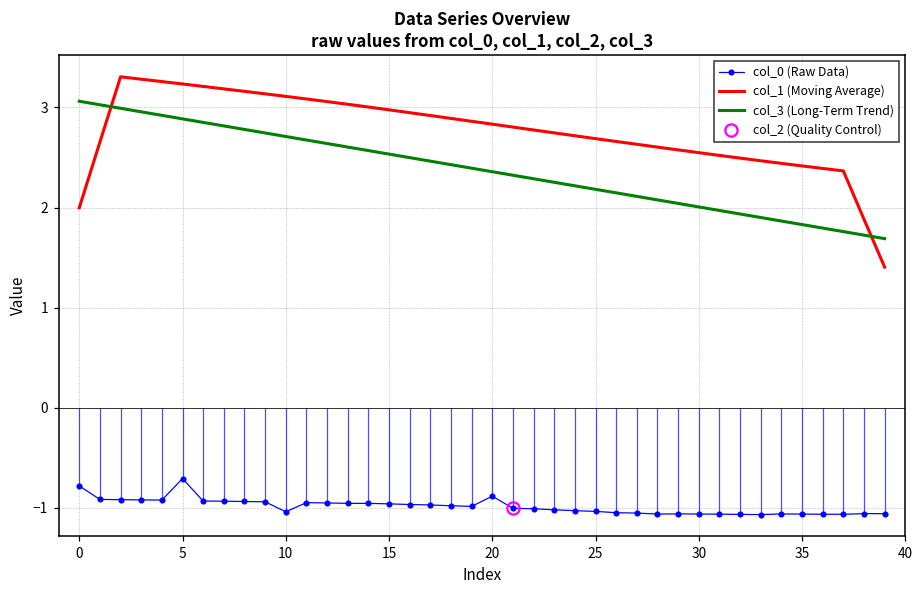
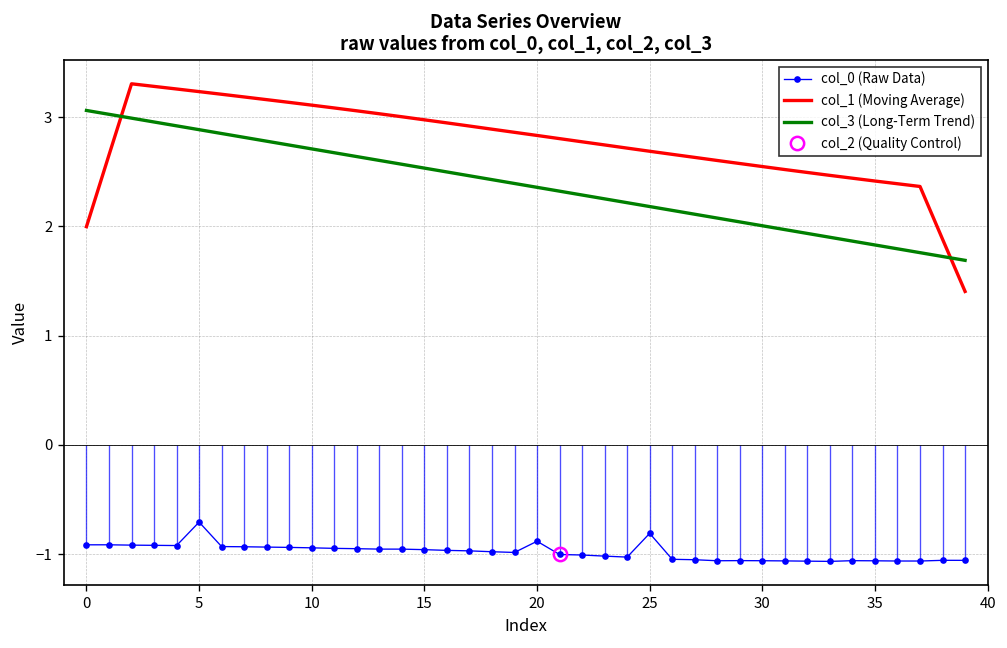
  {
    "col_0 (Raw Data)": {
-     "0": -0.8,
+     "0": -0.9,
      "5": -0.7,
-     "10": -1.0,
+     "10": -0.9,
      "15": -1.0,
      "20": -0.9,
-     "25": -1.0,
+     "25": -0.8,
      "30": -1.1,
      "35": -1.1
    },
    "col_1 (Moving Average)": {
      "0": 2.0,
      "5": 3.2,
      "10": 3.1,
      "15": 3.0,
      "20": 2.8,
      "25": 2.7,
      "30": 2.5,
      "35": 2.4
    },
    "col_3 (Long-Term Trend)": {
      "0": 3.1,
      "5": 2.9,
      "10": 2.7,
      "15": 2.5,
      "20": 2.4,
      "25": 2.2,
      "30": 2.0,
      "35": 1.8
    }
  }
